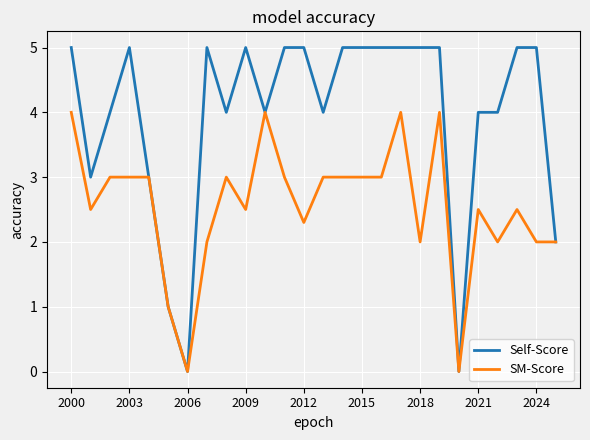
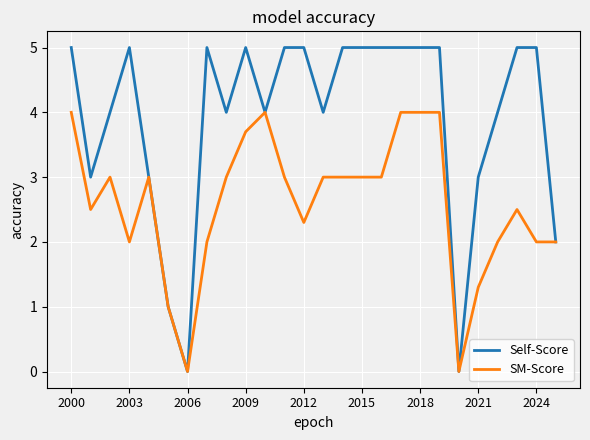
  {
    "Self-Score": {
      "2000": 5,
      "2003": 5,
      "2009": 5,
      "2012": 5,
      "2015": 5,
      "2018": 5,
-     "2021": 4,
+     "2021": 3,
      "2024": 5
    },
    "SM-Score": {
      "2000": 4.0,
-     "2003": 3,
-     "2009": 2.5,
+     "2003": 2,
+     "2009": 3.7,
      "2012": 2.3,
      "2015": 3.0,
-     "2018": 2,
-     "2021": 2.5,
+     "2018": 4,
+     "2021": 1.3,
      "2024": 2.0
    }
  }
